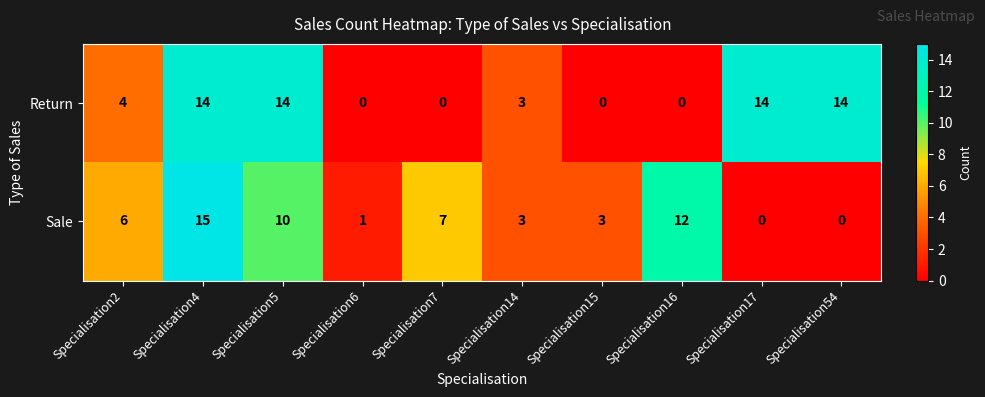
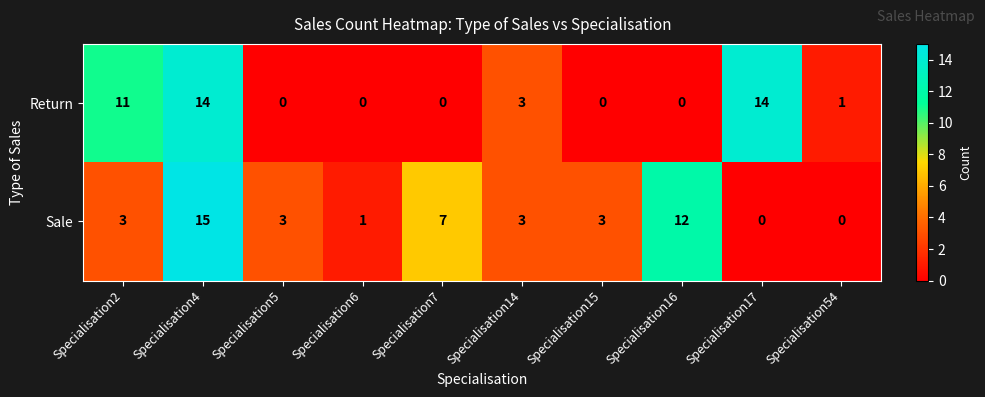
  {
    "Return": {
-     "Specialisation2": 4,
+     "Specialisation2": 11,
      "Specialisation4": 14,
-     "Specialisation5": 14,
+     "Specialisation5": 0,
      "Specialisation6": 0,
      "Specialisation7": 0,
      "Specialisation14": 3,
      "Specialisation15": 0,
      "Specialisation16": 0,
      "Specialisation17": 14,
-     "Specialisation54": 14
+     "Specialisation54": 1
    },
    "Sale": {
-     "Specialisation2": 6,
+     "Specialisation2": 3,
      "Specialisation4": 15,
-     "Specialisation5": 10,
+     "Specialisation5": 3,
      "Specialisation6": 1,
      "Specialisation7": 7,
      "Specialisation14": 3,
      "Specialisation15": 3,
      "Specialisation16": 12,
      "Specialisation17": 0,
      "Specialisation54": 0
    }
  }
